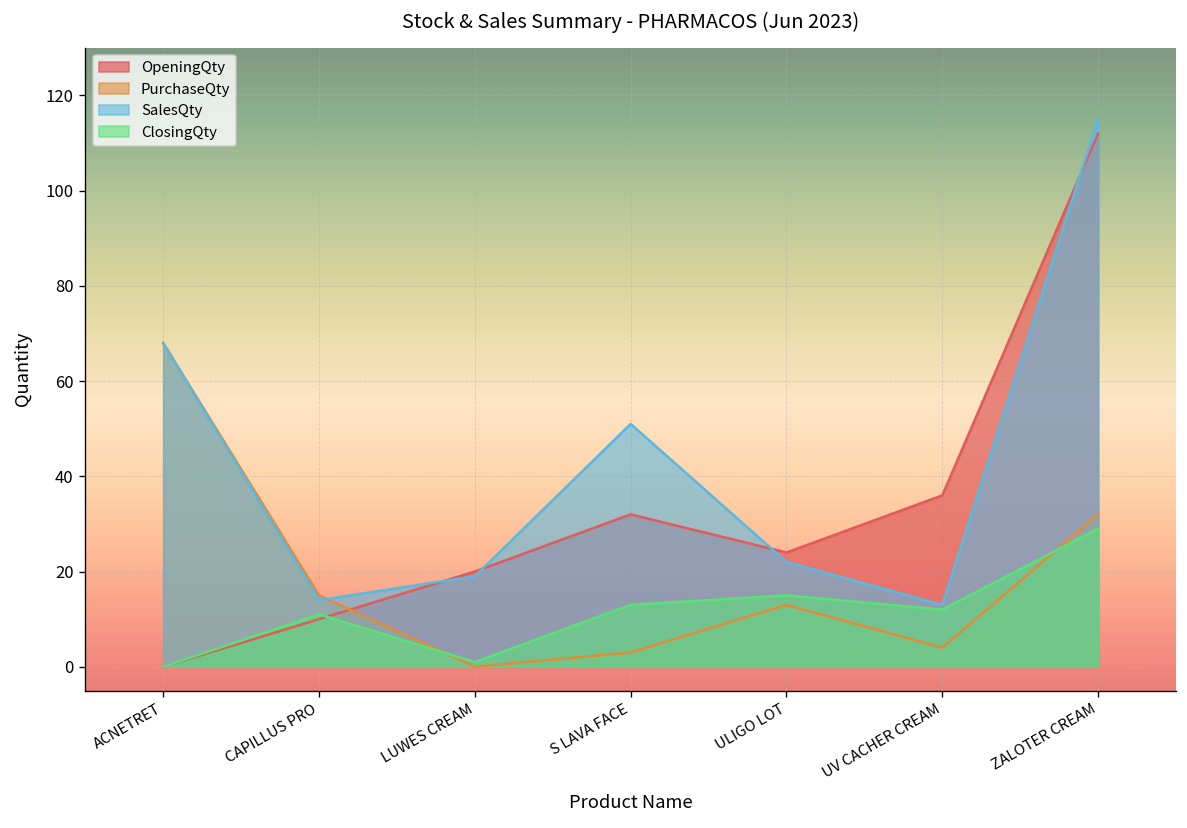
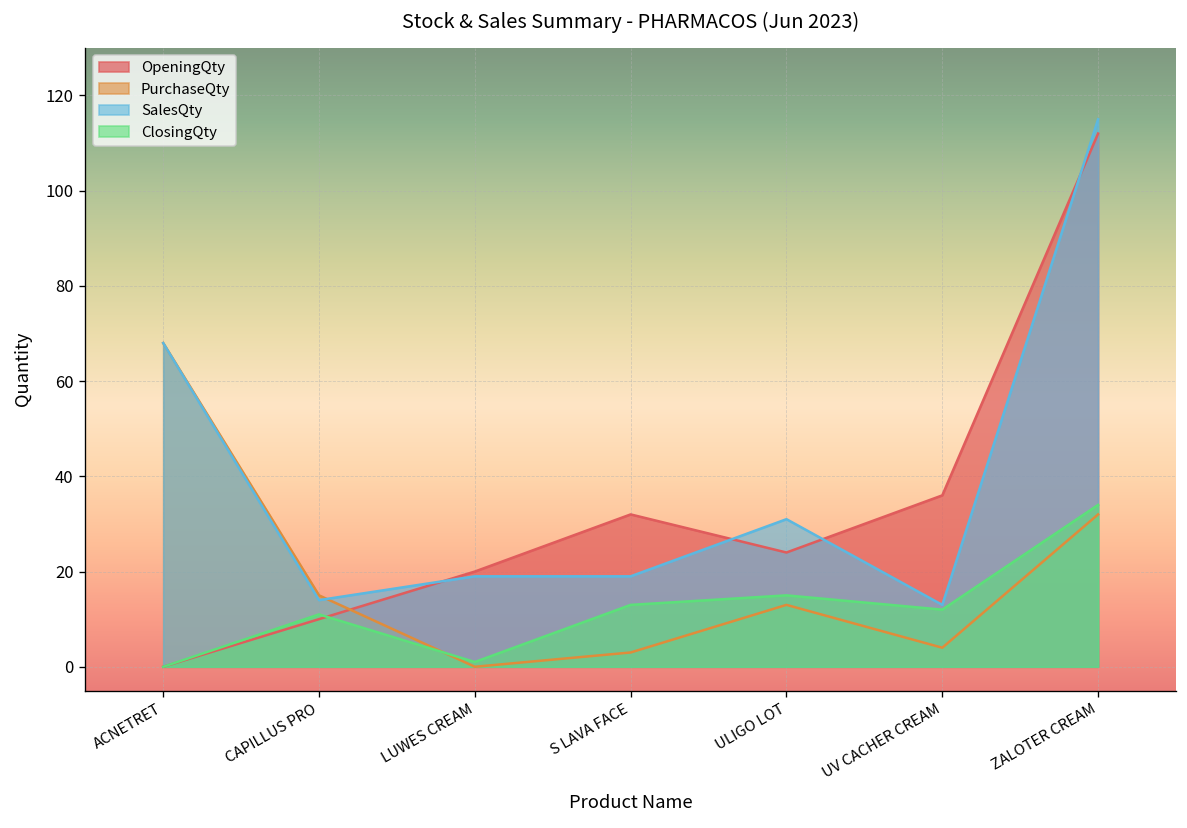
  {
    "SalesQty": {
      "CAPILLUS PRO": 14,
      "LUWES CREAM": 19,
-     "S LAVA FACE": 51,
-     "ULIGO LOT": 22,
+     "S LAVA FACE": 19,
+     "ULIGO LOT": 31,
      "UV CACHER CREAM": 13,
      "ZALOTER CREAM": 115
    },
    "ClosingQty": {
      "CAPILLUS PRO": 11,
      "LUWES CREAM": 1,
      "S LAVA FACE": 13,
      "ULIGO LOT": 15,
      "UV CACHER CREAM": 12,
-     "ZALOTER CREAM": 29
+     "ZALOTER CREAM": 34
    }
  }
